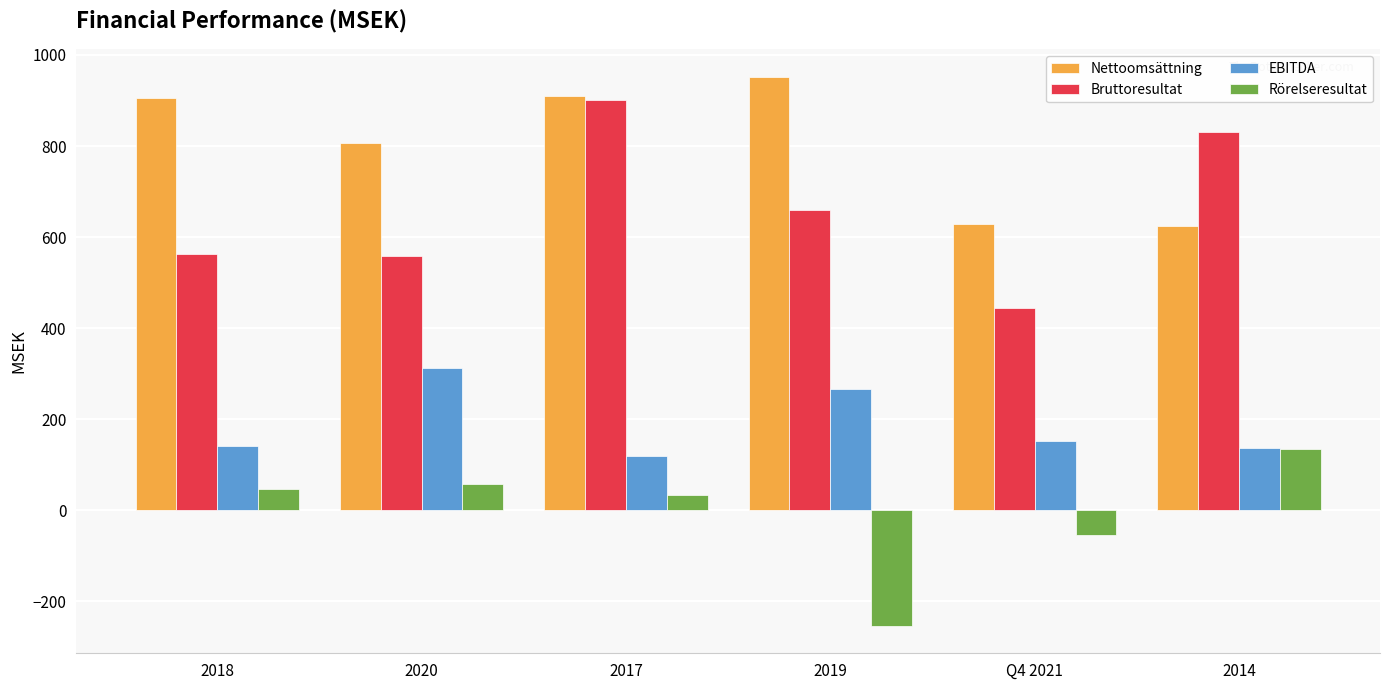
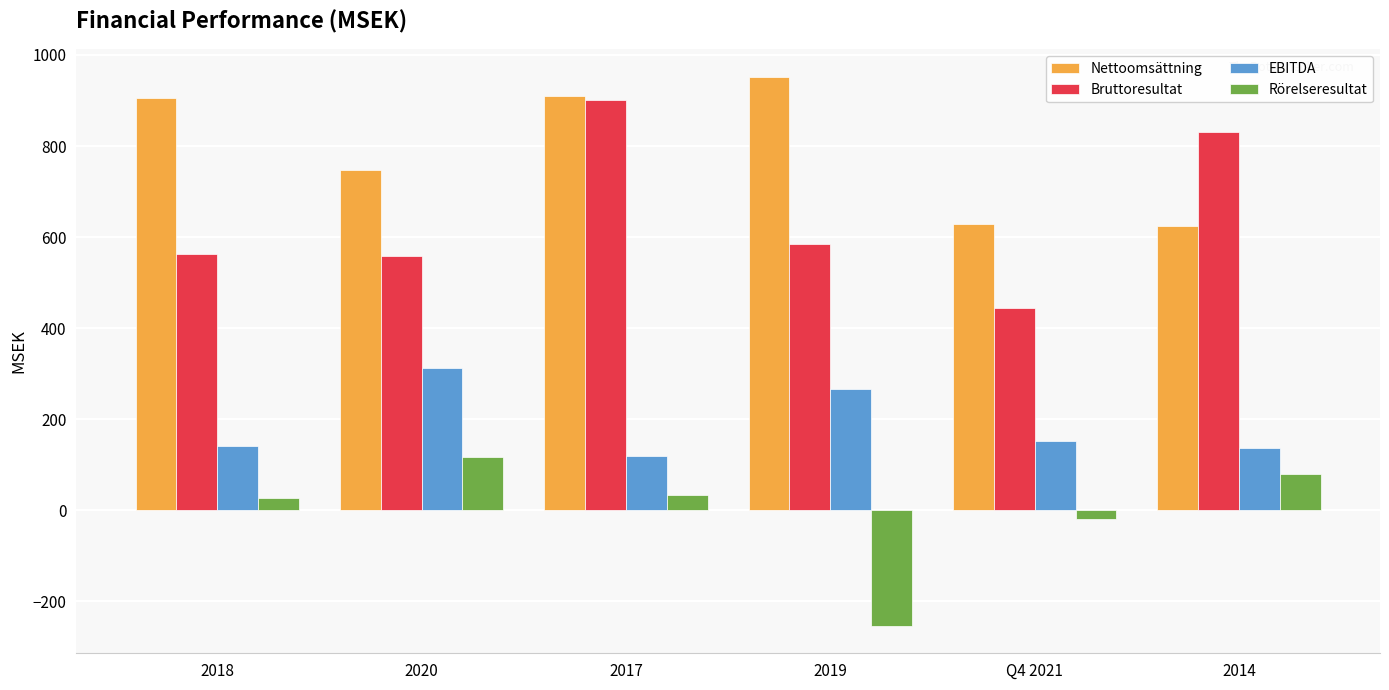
  {
    "Nettoomsättning": {
      "2018": 910,
-     "2020": 810,
+     "2020": 750,
      "2017": 910,
      "2019": 950,
      "Q4 2021": 630,
      "2014": 620
    },
    "Bruttoresultat": {
      "2018": 560,
      "2020": 560,
      "2017": 900,
-     "2019": 660,
+     "2019": 590,
      "Q4 2021": 440,
      "2014": 830
    },
    "EBITDA": {
      "2018": 140,
      "2020": 310,
      "2017": 120,
      "2019": 270,
      "Q4 2021": 150,
      "2014": 140
    },
    "Rörelseresultat": {
-     "2018": 50,
-     "2020": 60,
+     "2018": 30,
+     "2020": 120,
      "2017": 30,
      "2019": -250,
-     "Q4 2021": -60,
-     "2014": 130
+     "Q4 2021": -20,
+     "2014": 80
    }
  }
